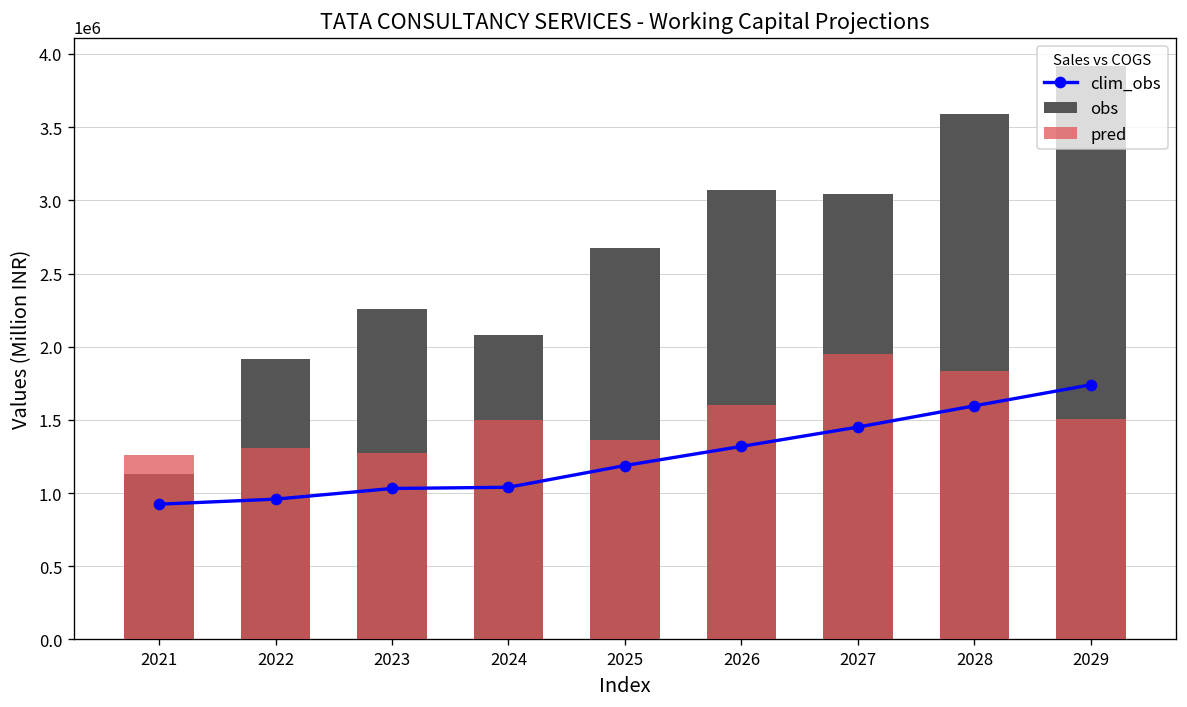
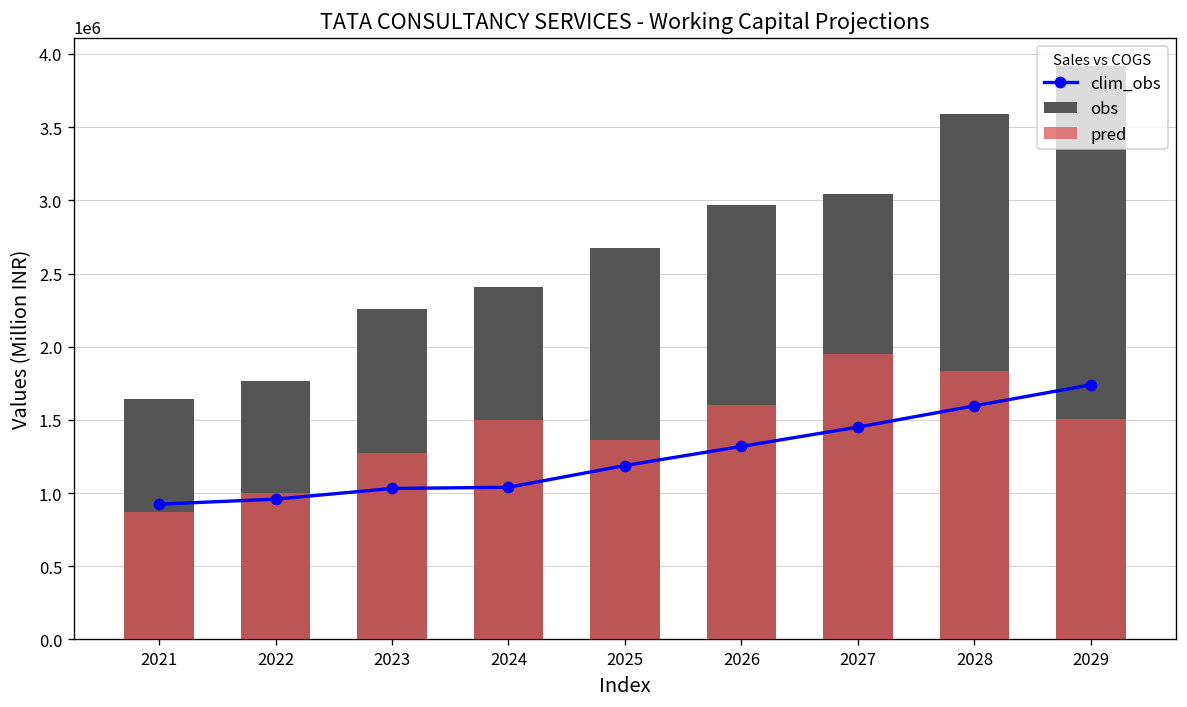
  {
    "obs": {
-     "2021": 1130000,
-     "2022": 1920000,
+     "2021": 1640000,
+     "2022": 1760000,
      "2023": 2250000,
-     "2024": 2080000,
+     "2024": 2410000,
      "2025": 2670000,
-     "2026": 3070000,
+     "2026": 2970000,
      "2027": 3040000,
      "2028": 3590000
    },
    "clim_obs": {
      "2021": 920000,
      "2022": 960000,
      "2023": 1030000,
      "2024": 1040000,
      "2025": 1190000,
      "2026": 1320000,
      "2027": 1450000,
      "2028": 1600000,
      "2029": 1740000
    },
    "pred": {
-     "2021": 1260000,
-     "2022": 1310000
+     "2021": 870000,
+     "2022": 1000000
    }
  }
